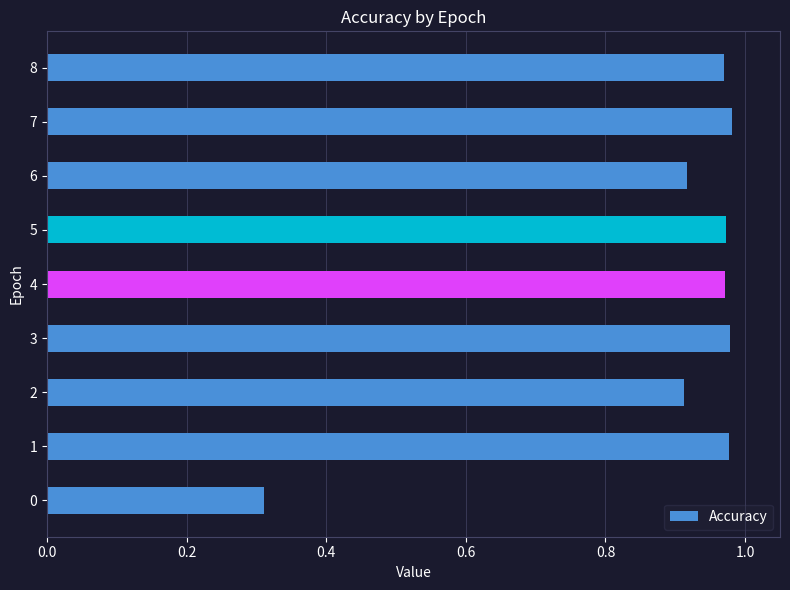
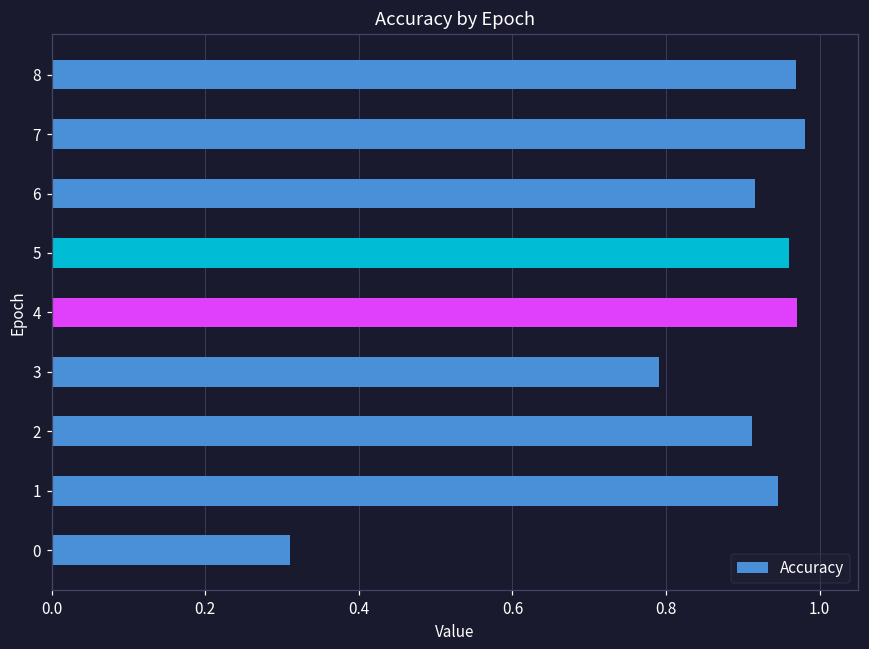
  {
    "8": 0.97,
    "7": 0.98,
    "6": 0.92,
-   "5": 0.97,
+   "5": 0.96,
    "4": 0.97,
-   "3": 0.98,
+   "3": 0.79,
    "2": 0.91,
-   "1": 0.98,
+   "1": 0.95,
    "0": 0.31
  }
